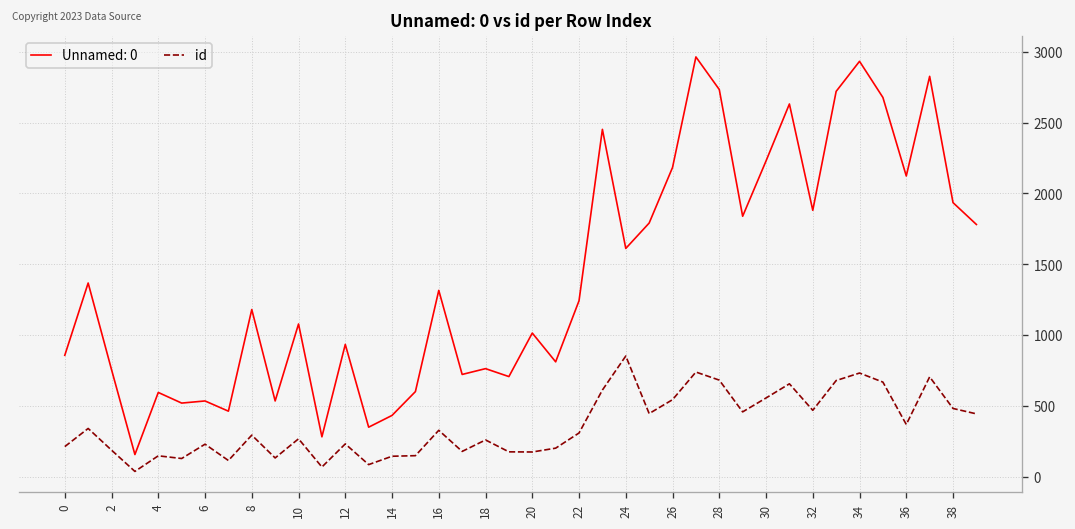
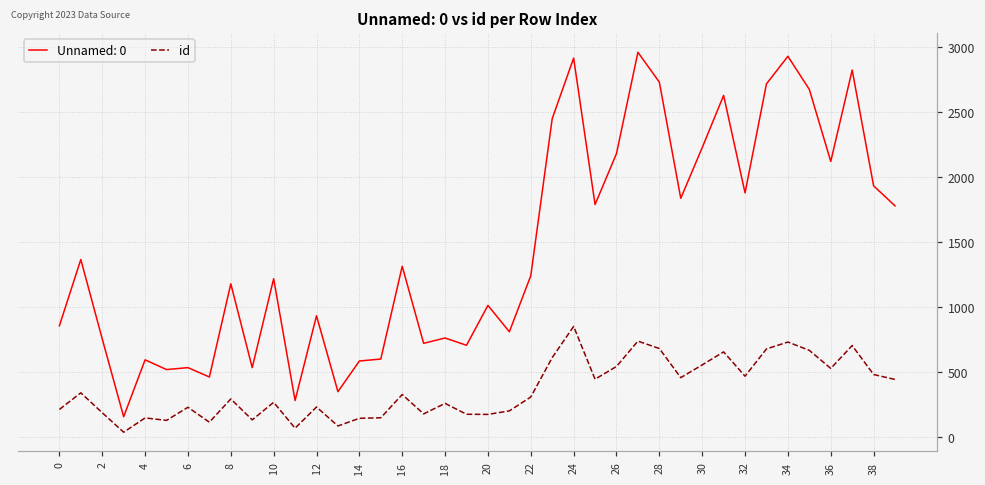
  {
    "Unnamed: 0": {
      "0": 860,
      "2": 760,
      "4": 600,
      "6": 540,
      "8": 1180,
-     "10": 1080,
+     "10": 1220,
      "12": 940,
-     "14": 430,
+     "14": 590,
      "16": 1320,
      "18": 760,
      "20": 1020,
      "22": 1240,
-     "24": 1610,
+     "24": 2920,
      "26": 2180,
      "28": 2730,
      "30": 2230,
      "32": 1880,
      "34": 2930,
      "36": 2120,
      "38": 1940
    },
    "id": {
      "0": 210,
      "2": 190,
      "4": 150,
      "6": 230,
      "8": 300,
      "10": 270,
      "12": 230,
      "14": 150,
      "16": 330,
      "18": 260,
      "20": 180,
      "22": 310,
      "24": 850,
      "26": 550,
      "28": 680,
      "30": 560,
      "32": 470,
      "34": 730,
-     "36": 370,
+     "36": 530,
      "38": 480
    }
  }
